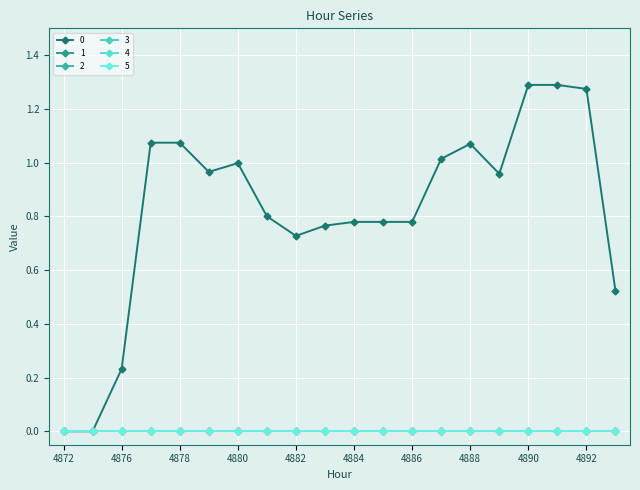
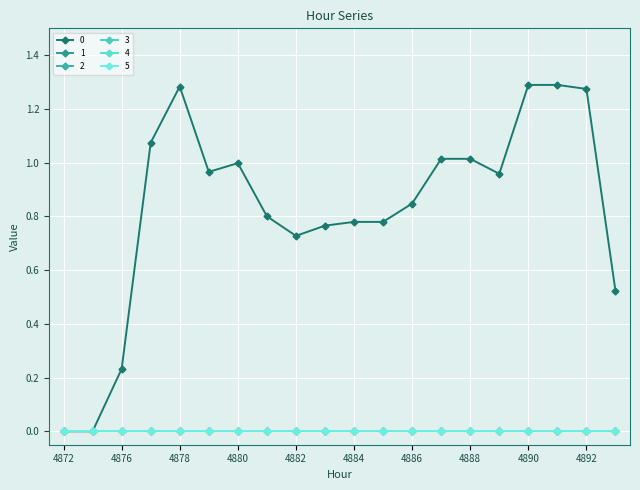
  {
    "0": {
      "4876": 0.23,
-     "4878": 1.07,
+     "4878": 1.28,
      "4880": 1.00,
      "4882": 0.73,
      "4884": 0.78,
-     "4886": 0.78,
-     "4888": 1.07,
+     "4886": 0.85,
+     "4888": 1.01,
      "4890": 1.29,
      "4892": 1.27
    },
    "5": {
      "4876": 0.00,
      "4878": 0.00,
      "4880": 0.00,
      "4882": 0.00,
      "4884": 0.00,
      "4886": 0.00,
      "4888": 0.00,
      "4890": 0.00,
      "4892": 0.00
    }
  }
